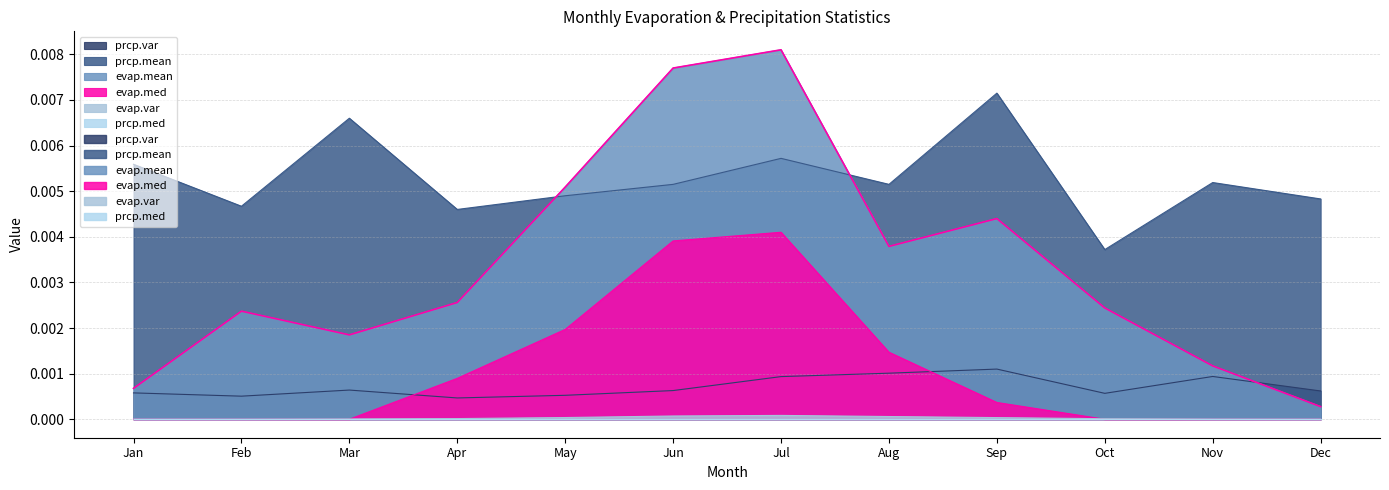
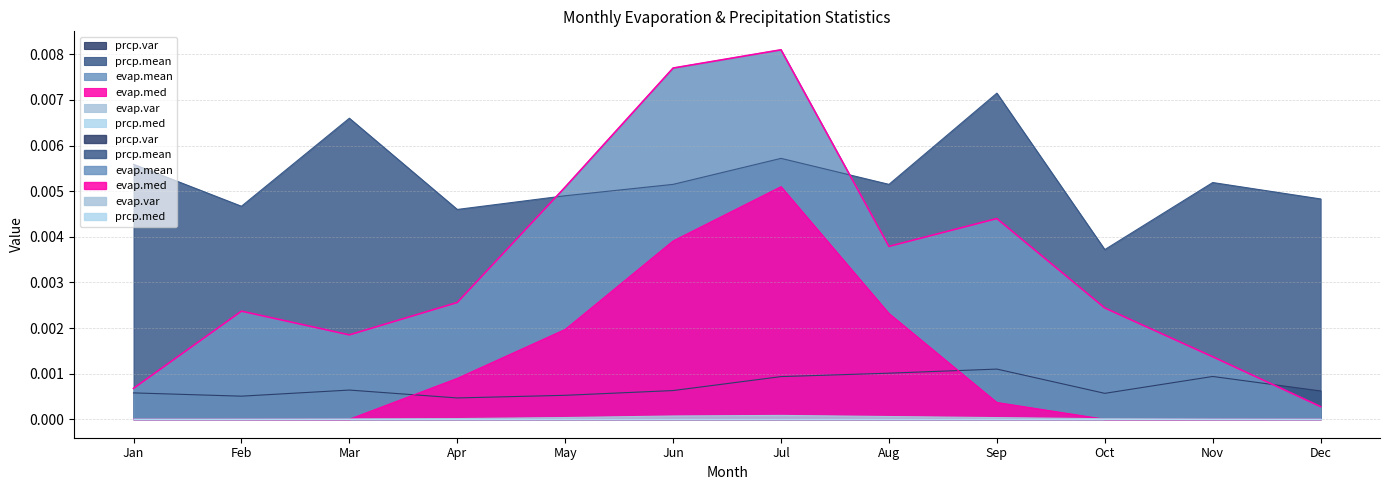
  {
    "evap.mean": {
      "Jan": 0.0007,
      "Feb": 0.0024,
      "Mar": 0.0019,
      "Apr": 0.0026,
      "May": 0.0051,
      "Jun": 0.0077,
      "Jul": 0.0081,
      "Aug": 0.0038,
      "Sep": 0.0044,
      "Oct": 0.0024,
-     "Nov": 0.0012,
+     "Nov": 0.0014,
      "Dec": 0.0003
    },
    "evap.med": {
      "Apr": 0.0009,
      "May": 0.0020,
      "Jun": 0.0039,
-     "Jul": 0.0041,
-     "Aug": 0.0015,
+     "Jul": 0.0051,
+     "Aug": 0.0023,
      "Sep": 0.0004
    }
  }
